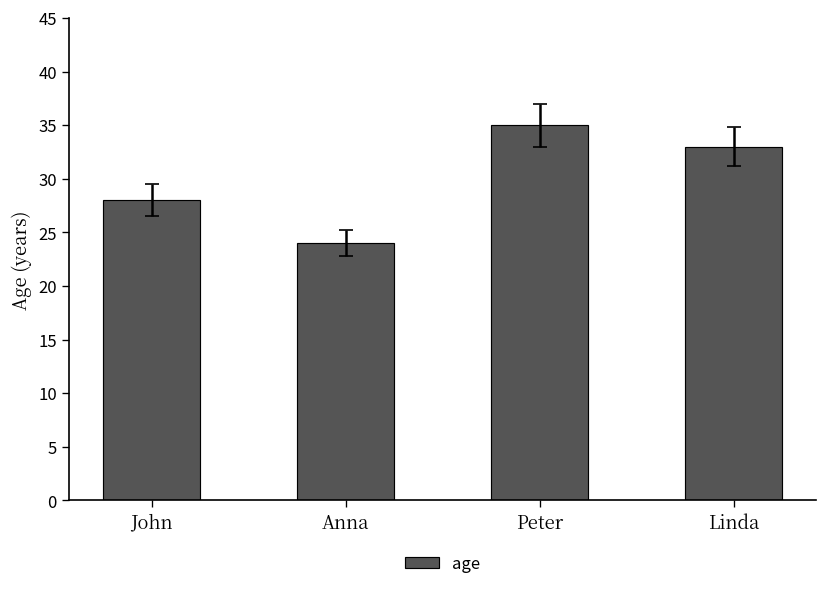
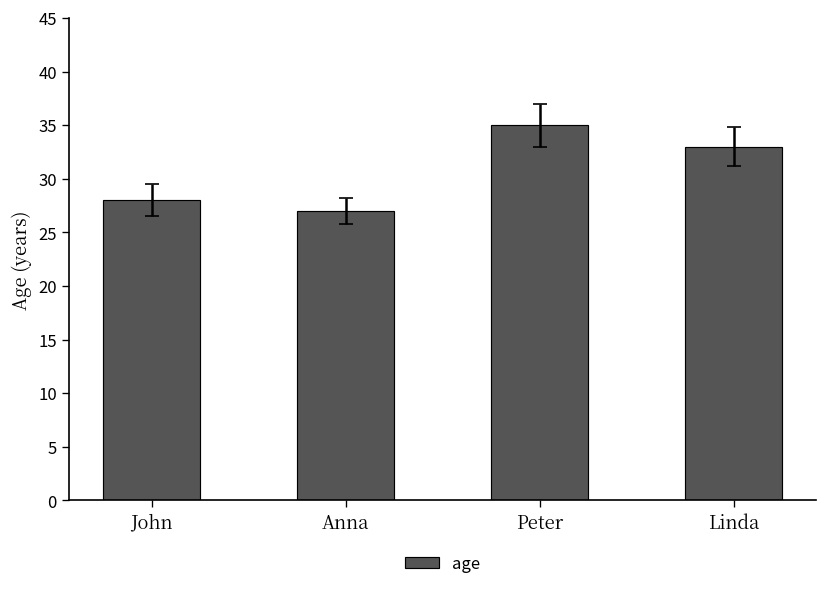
  {
    "age": {
      "John": 28,
-     "Anna": 24,
+     "Anna": 27,
      "Peter": 35,
      "Linda": 33
    }
  }
